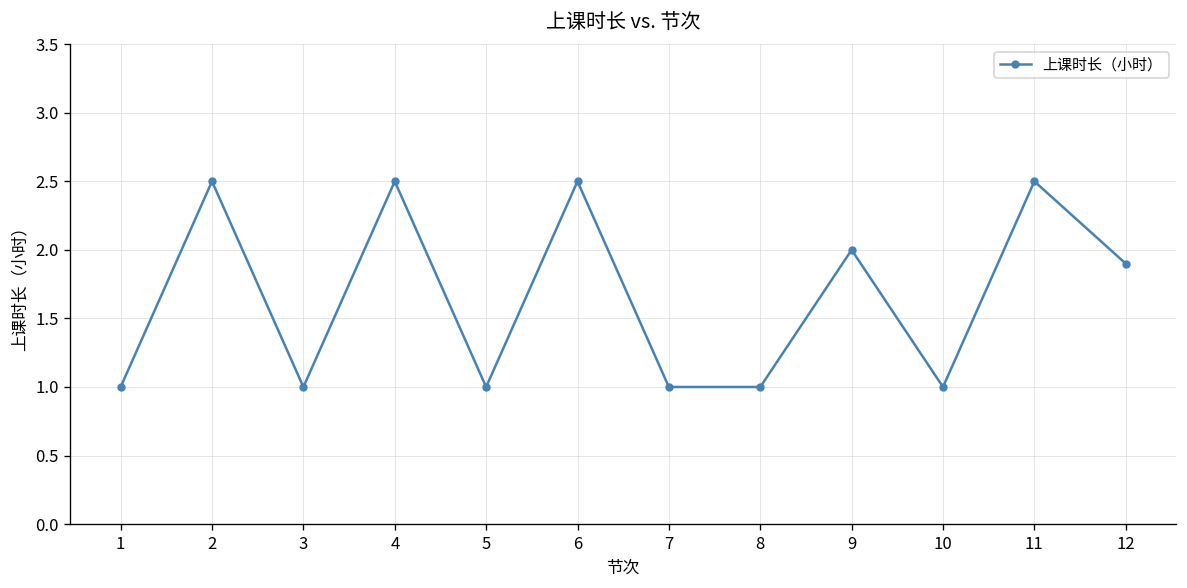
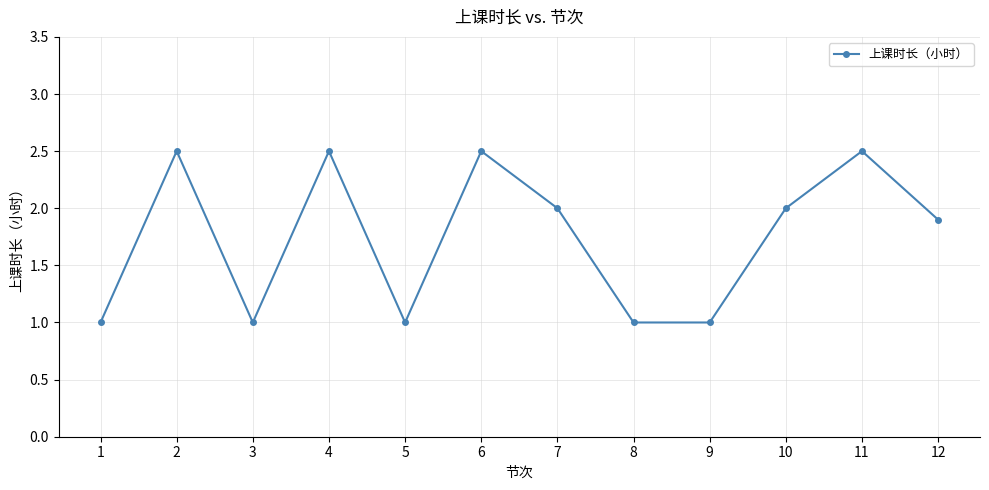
  {
    "1": 1,
    "2": 2.50,
    "3": 1,
    "4": 2.50,
    "5": 1,
    "6": 2.50,
-   "7": 1,
+   "7": 2,
    "8": 1,
-   "9": 2,
-   "10": 1,
+   "9": 1,
+   "10": 2,
    "11": 2.50,
    "12": 1.90
  }
